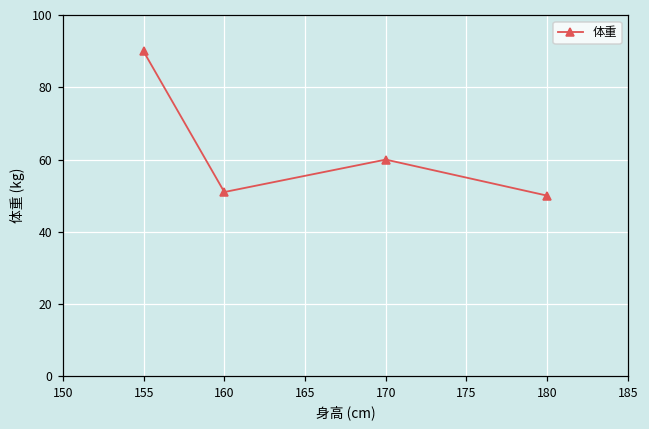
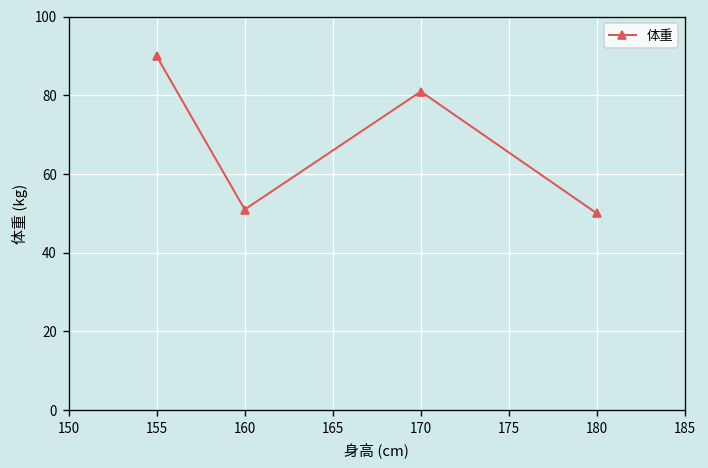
  {
    "155": 90,
    "160": 51,
-   "170": 60,
+   "170": 81,
    "180": 50
  }
